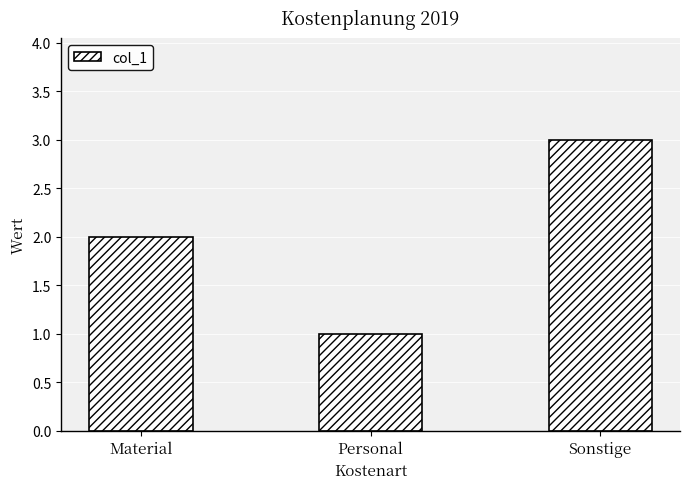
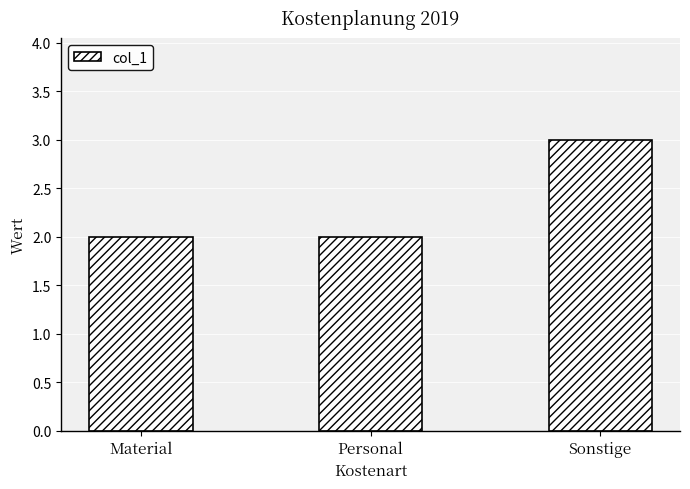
  {
    "Material": 2,
-   "Personal": 1,
+   "Personal": 2,
    "Sonstige": 3
  }
